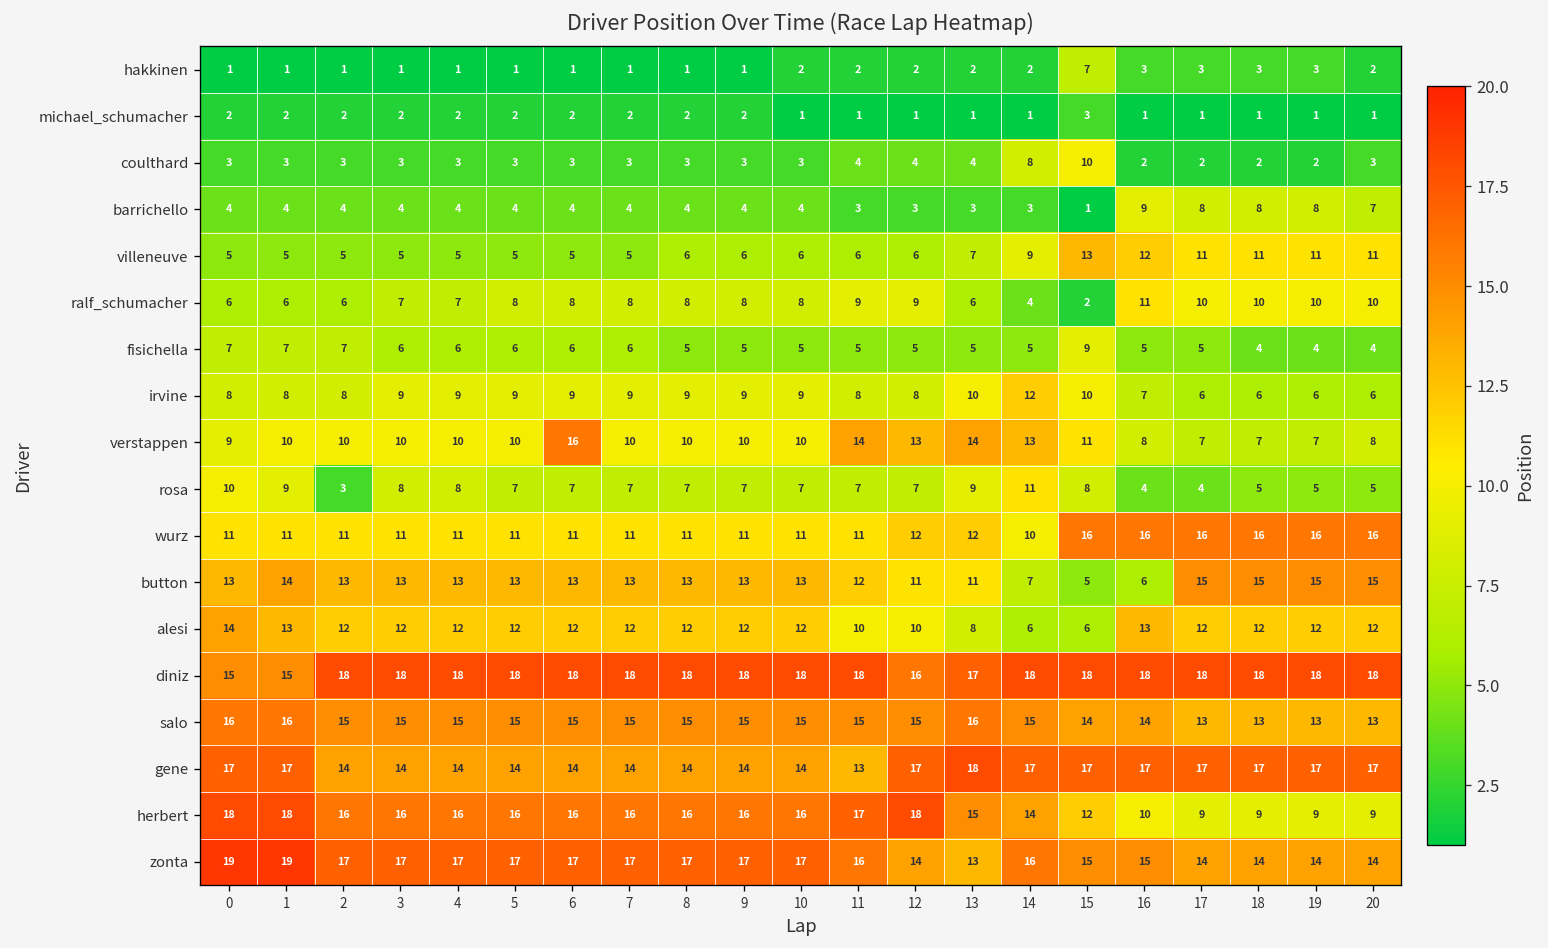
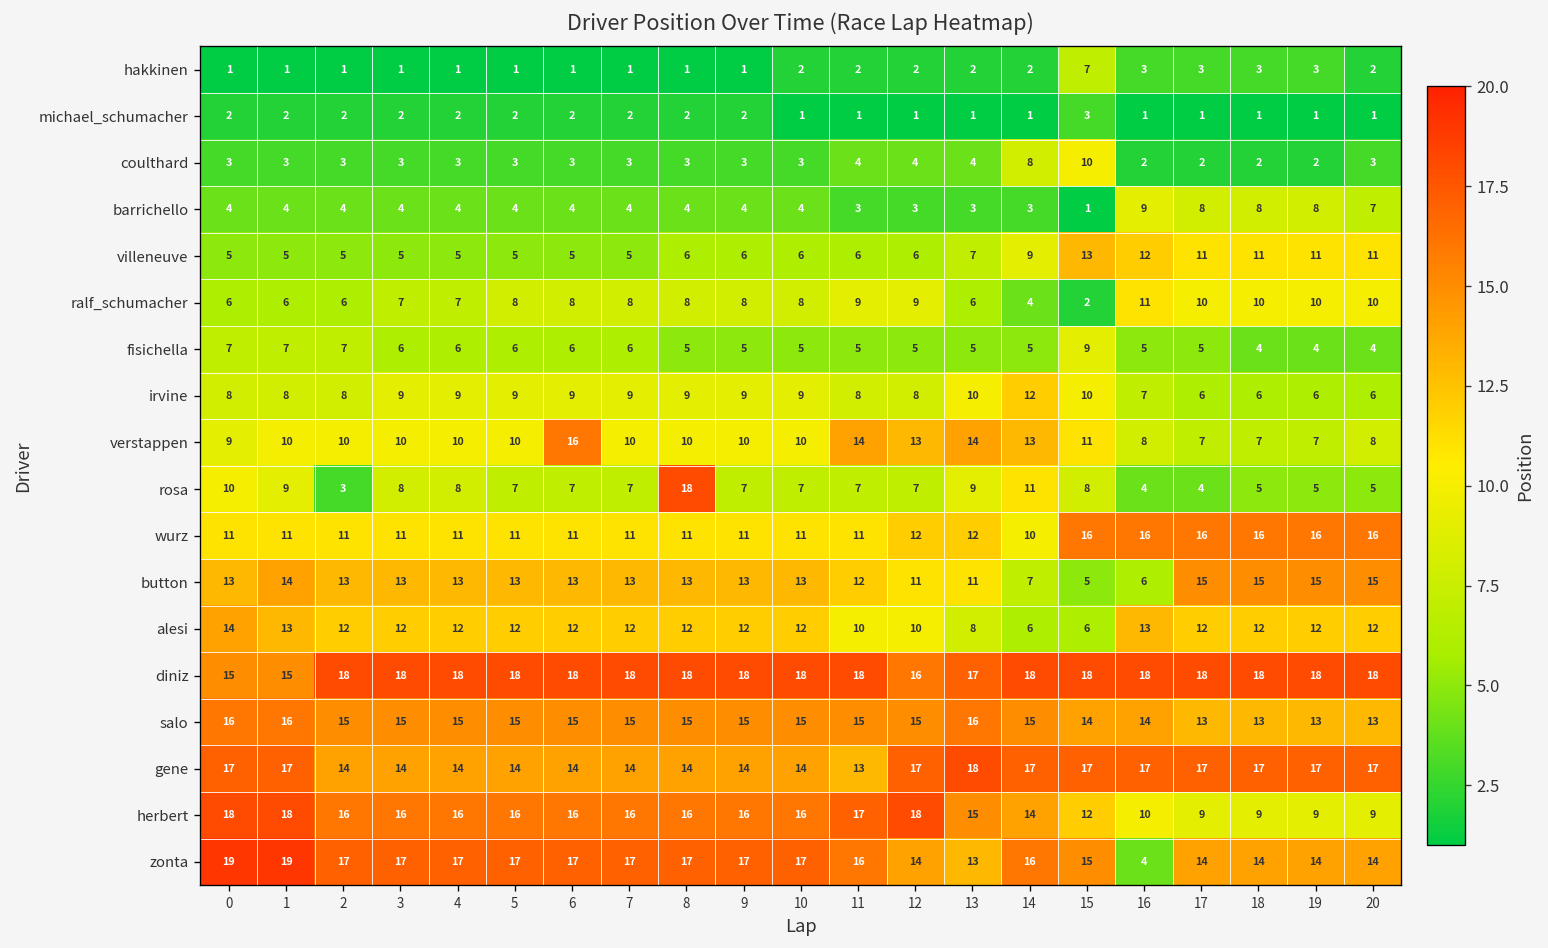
  {
    "rosa": {
      "0": 10,
      "1": 9,
      "2": 3,
      "3": 8,
      "4": 8,
      "5": 7,
      "6": 7,
      "7": 7,
-     "8": 7,
+     "8": 18,
      "9": 7,
      "10": 7,
      "11": 7,
      "12": 7,
      "13": 9,
      "14": 11,
      "15": 8,
      "16": 4,
      "17": 4,
      "18": 5,
      "19": 5,
      "20": 5
    },
    "zonta": {
      "0": 19,
      "1": 19,
      "2": 17,
      "3": 17,
      "4": 17,
      "5": 17,
      "6": 17,
      "7": 17,
      "8": 17,
      "9": 17,
      "10": 17,
      "11": 16,
      "12": 14,
      "13": 13,
      "14": 16,
      "15": 15,
-     "16": 15,
+     "16": 4,
      "17": 14,
      "18": 14,
      "19": 14,
      "20": 14
    }
  }
